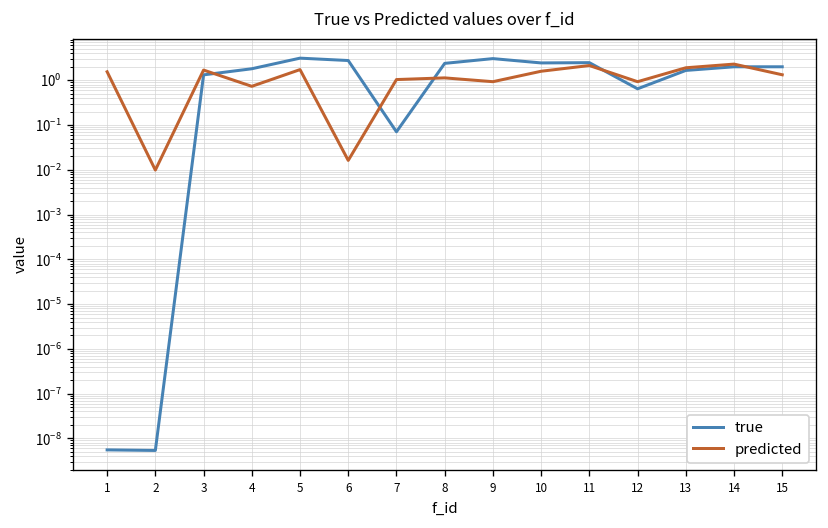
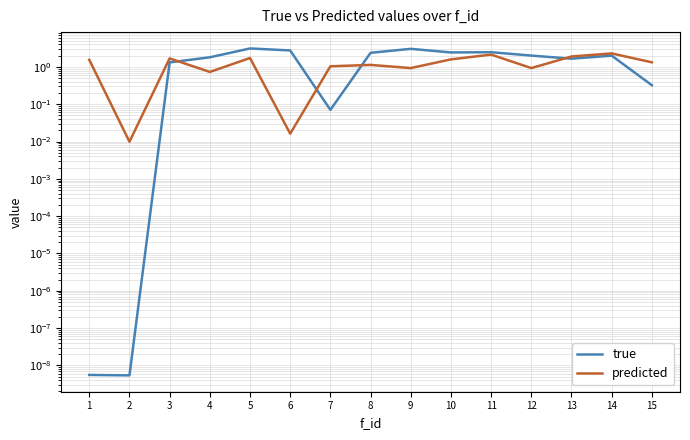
  {
    "true": {
      "1": 0.000000006,
      "2": 0.000000005,
      "3": 1.3,
      "4": 2,
      "5": 3,
      "6": 3,
      "7": 0.07,
      "8": 2,
      "9": 3,
      "10": 2,
-     "12": 0.6,
-     "15": 2
+     "12": 2,
+     "15": 0.3
    },
    "predicted": {
      "1": 1.6,
      "2": 0.010,
      "3": 2,
      "4": 0.7,
      "5": 2,
      "6": 0.02,
      "7": 1.0,
      "8": 1.1,
      "9": 0.9,
      "10": 1.6,
      "12": 0.9,
      "15": 1.3
    }
  }
